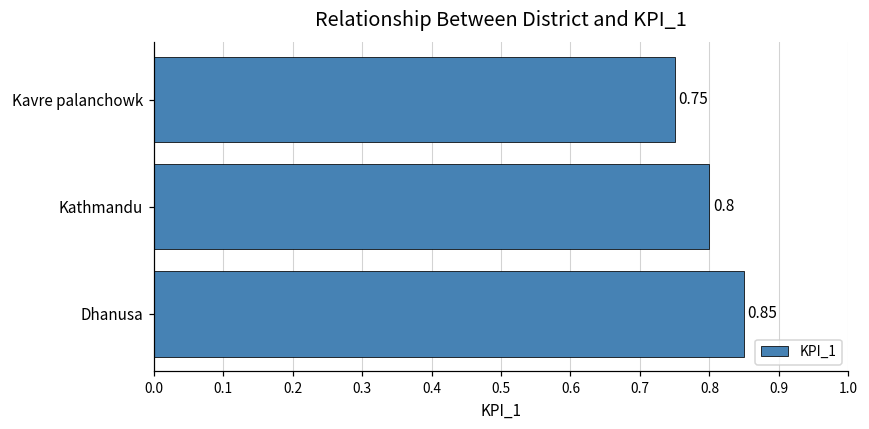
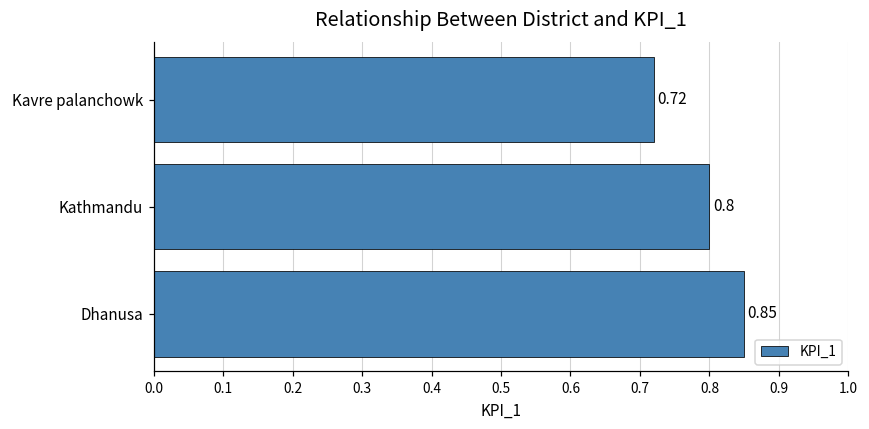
  {
-   "Kavre palanchowk": 0.75,
+   "Kavre palanchowk": 0.72,
    "Kathmandu": 0.8,
    "Dhanusa": 0.85
  }
